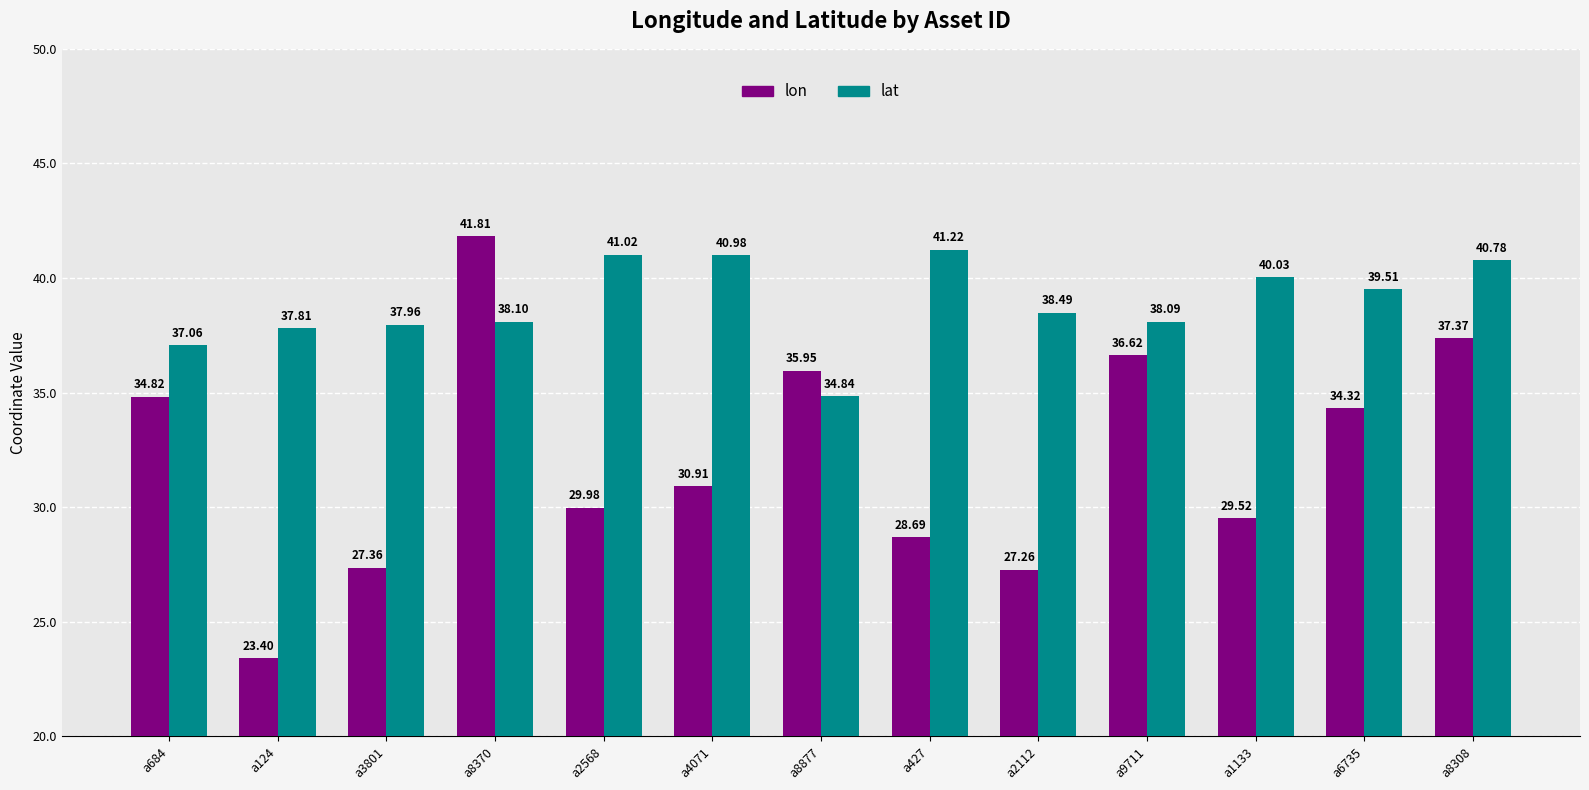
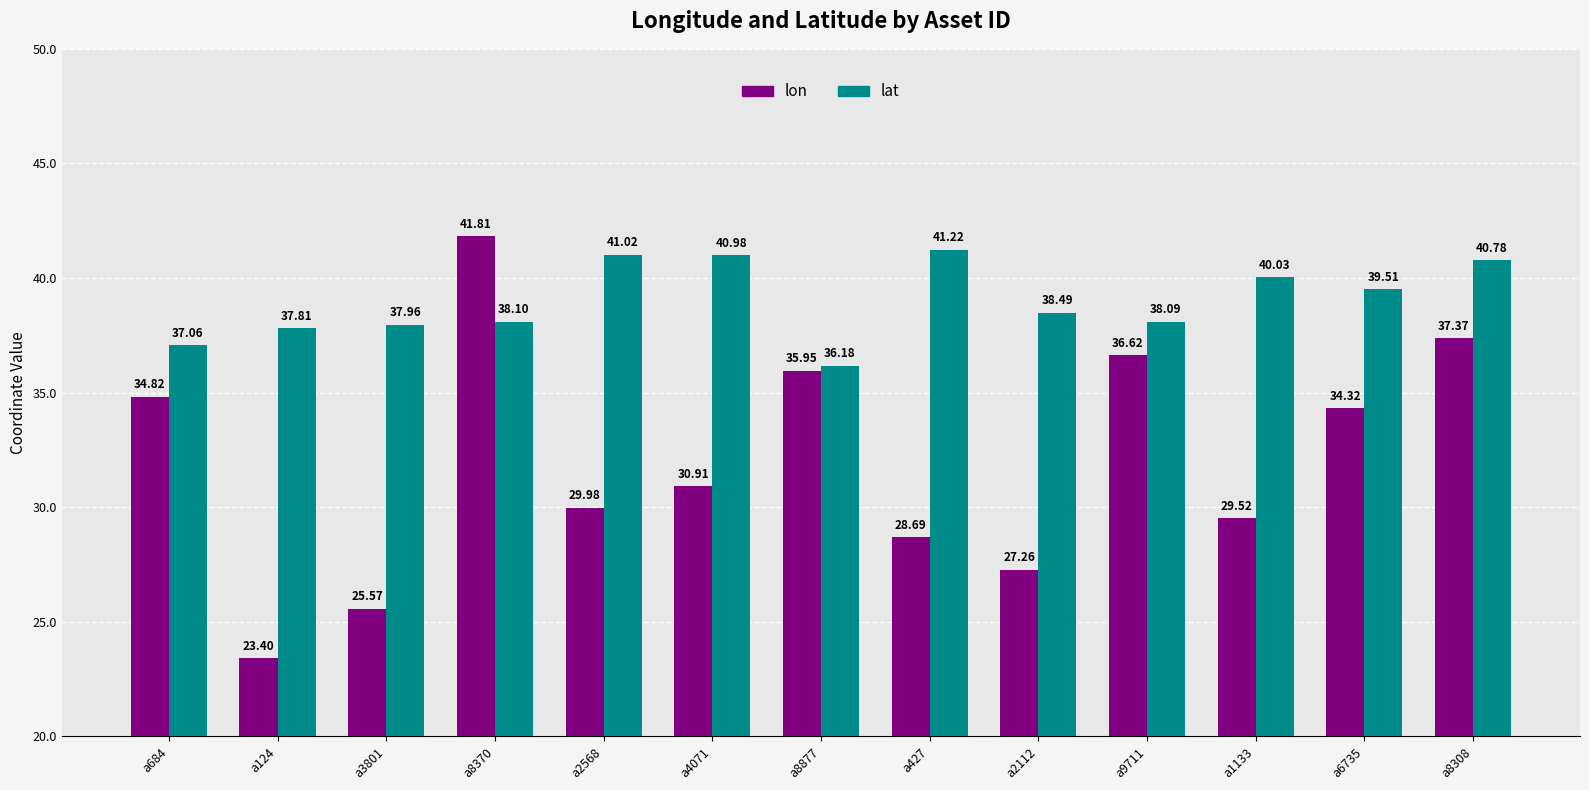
  {
    "lon": {
      "a684": 34.82,
      "a124": 23.40,
-     "a3801": 27.36,
+     "a3801": 25.57,
      "a8370": 41.81,
      "a2568": 29.98,
      "a4071": 30.91,
      "a8877": 35.95,
      "a427": 28.69,
      "a2112": 27.26,
      "a9711": 36.62,
      "a1133": 29.52,
      "a6735": 34.32,
      "a8308": 37.37
    },
    "lat": {
      "a684": 37.06,
      "a124": 37.81,
      "a3801": 37.96,
      "a8370": 38.10,
      "a2568": 41.02,
      "a4071": 40.98,
-     "a8877": 34.84,
+     "a8877": 36.18,
      "a427": 41.22,
      "a2112": 38.49,
      "a9711": 38.09,
      "a1133": 40.03,
      "a6735": 39.51,
      "a8308": 40.78
    }
  }
